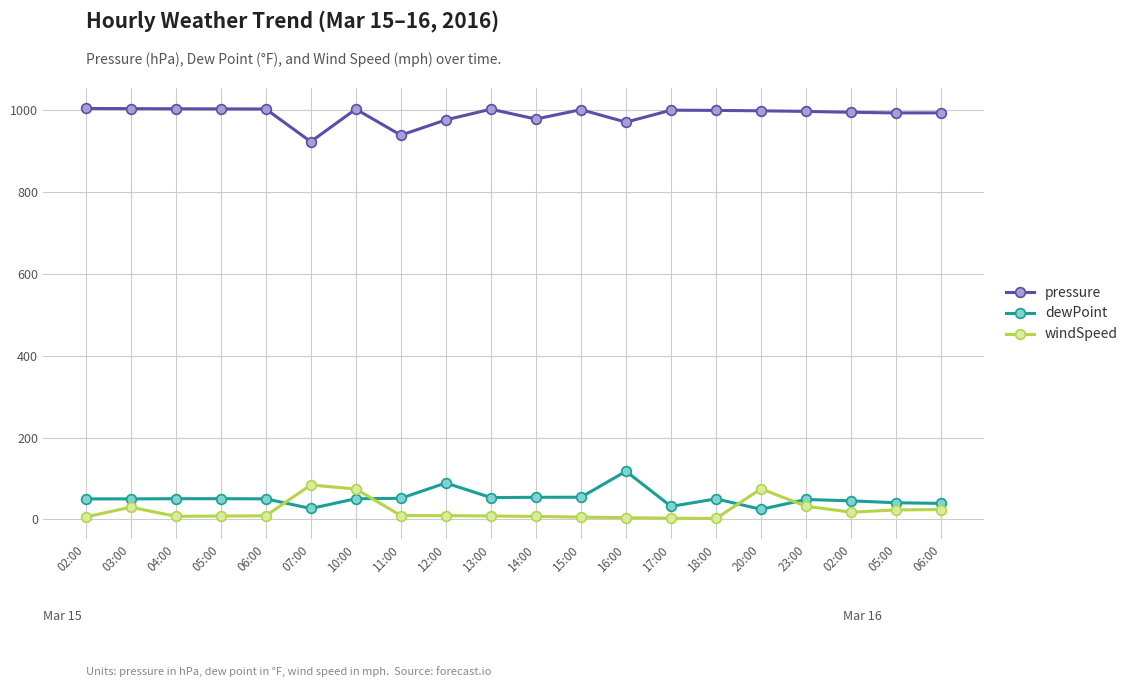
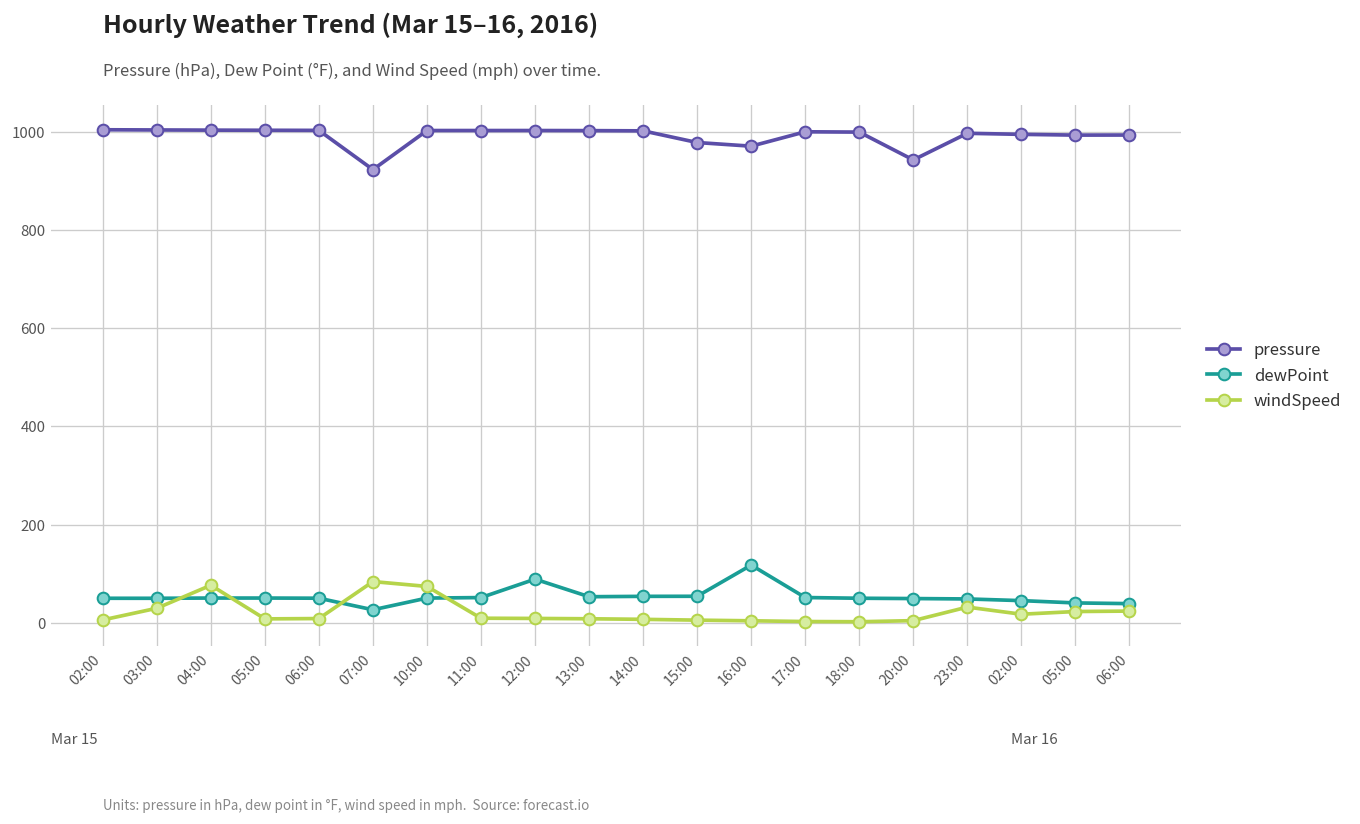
  {
    "pressure": {
      "03:00": 1000,
      "04:00": 1000,
      "07:00": 920,
      "10:00": 1000,
-     "11:00": 940,
-     "12:00": 980,
+     "11:00": 1000,
+     "12:00": 1000,
      "13:00": 1000,
-     "14:00": 980,
-     "15:00": 1000,
+     "14:00": 1000,
+     "15:00": 980,
      "16:00": 970,
      "17:00": 1000,
      "18:00": 1000,
-     "20:00": 1000,
+     "20:00": 940,
      "23:00": 1000
    },
    "dewPoint": {
      "03:00": 50,
      "04:00": 50,
      "07:00": 30,
      "10:00": 50,
      "11:00": 50,
      "12:00": 90,
      "13:00": 50,
      "14:00": 50,
      "15:00": 50,
      "16:00": 120,
-     "17:00": 30,
+     "17:00": 50,
      "18:00": 50,
-     "20:00": 20,
+     "20:00": 50,
      "23:00": 50
    },
    "windSpeed": {
      "03:00": 30,
-     "04:00": 10,
+     "04:00": 80,
      "07:00": 80,
      "10:00": 70,
      "11:00": 10,
      "12:00": 10,
      "13:00": 10,
      "14:00": 10,
      "15:00": 10,
      "16:00": 0,
      "17:00": 0,
      "18:00": 0,
-     "20:00": 70,
+     "20:00": 0,
      "23:00": 30
    }
  }
